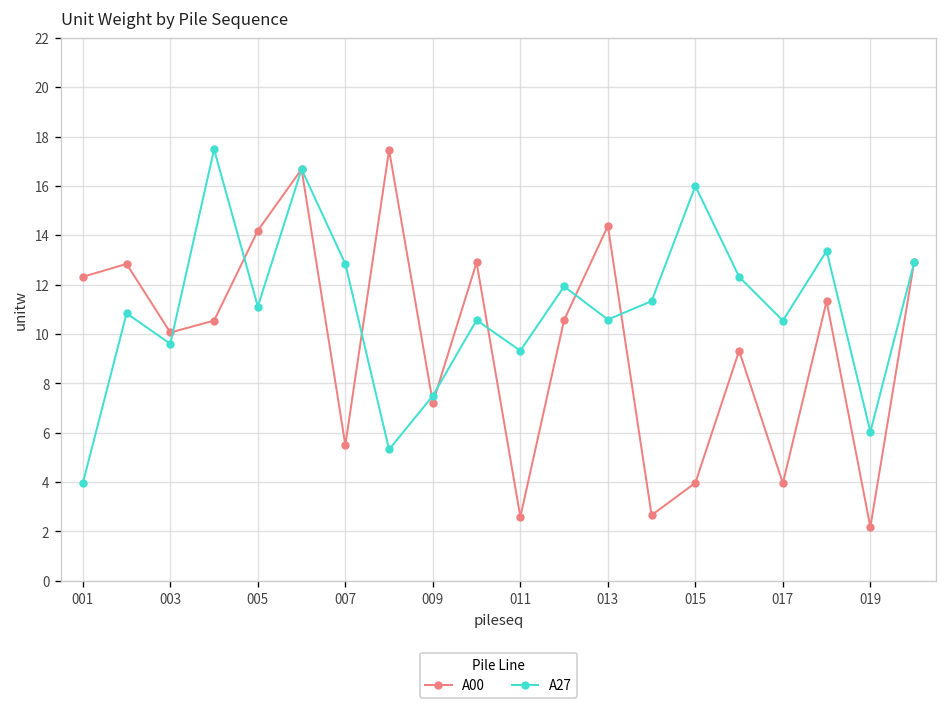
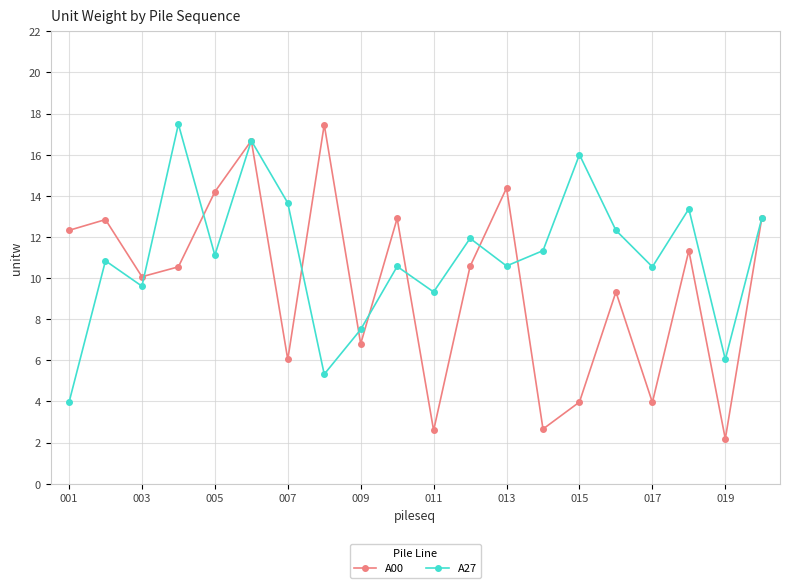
  {
    "A00": {
      "001": 12.3,
      "003": 10.1,
      "005": 14.2,
-     "007": 5.5,
-     "009": 7.2,
+     "007": 6.0,
+     "009": 6.8,
      "011": 2.6,
      "013": 14.4,
      "015": 4.0,
      "017": 4.0,
      "019": 2.2
    },
    "A27": {
      "001": 4.0,
      "003": 9.6,
      "005": 11.1,
-     "007": 12.8,
+     "007": 13.7,
      "009": 7.5,
      "011": 9.3,
      "013": 10.6,
      "015": 16.0,
      "017": 10.5,
      "019": 6.0
    }
  }
